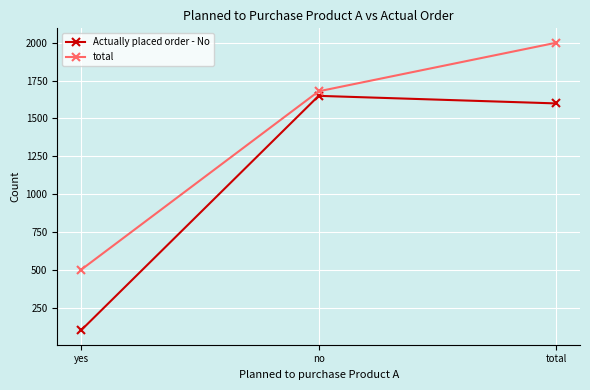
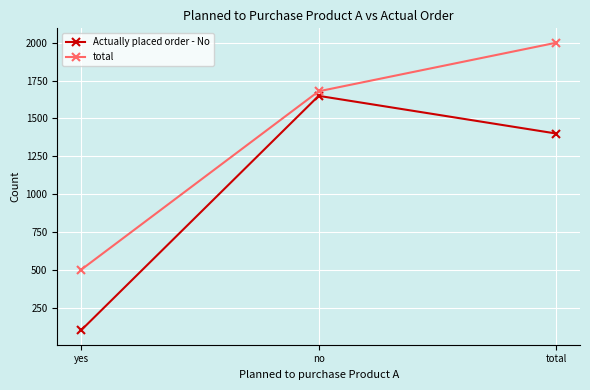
  {
    "Actually placed order - No": {
      "yes": 100,
      "no": 1650,
-     "total": 1600
+     "total": 1400
    },
    "total": {
      "yes": 500,
      "no": 1680,
      "total": 2000
    }
  }
